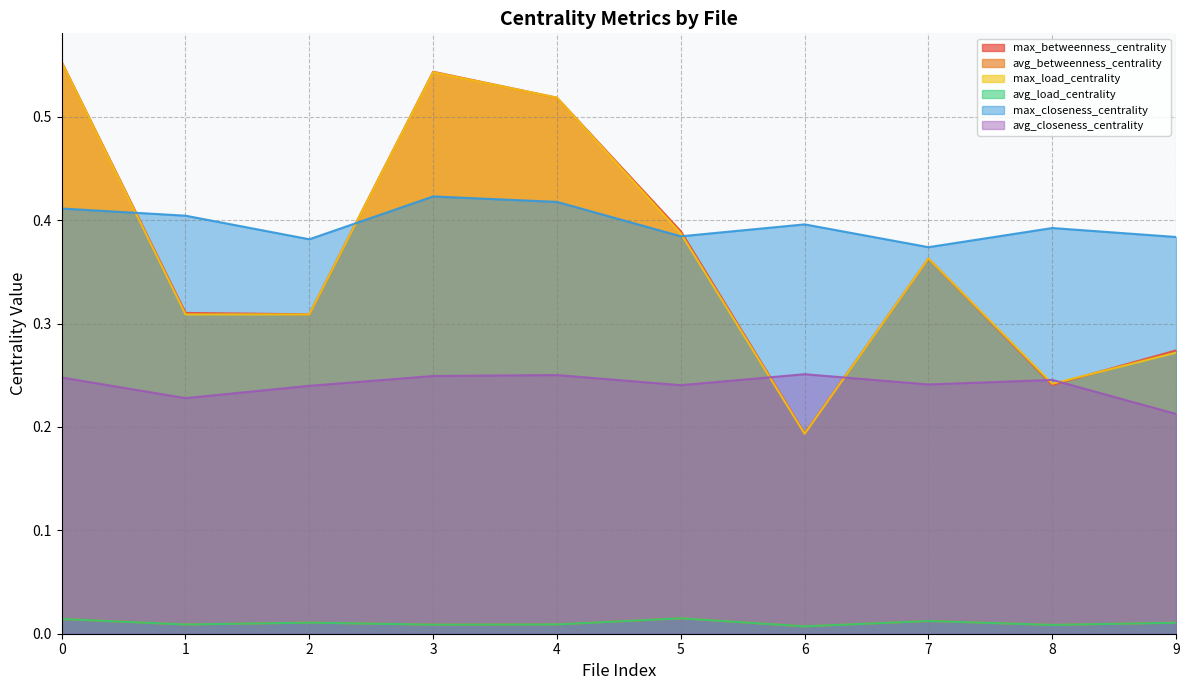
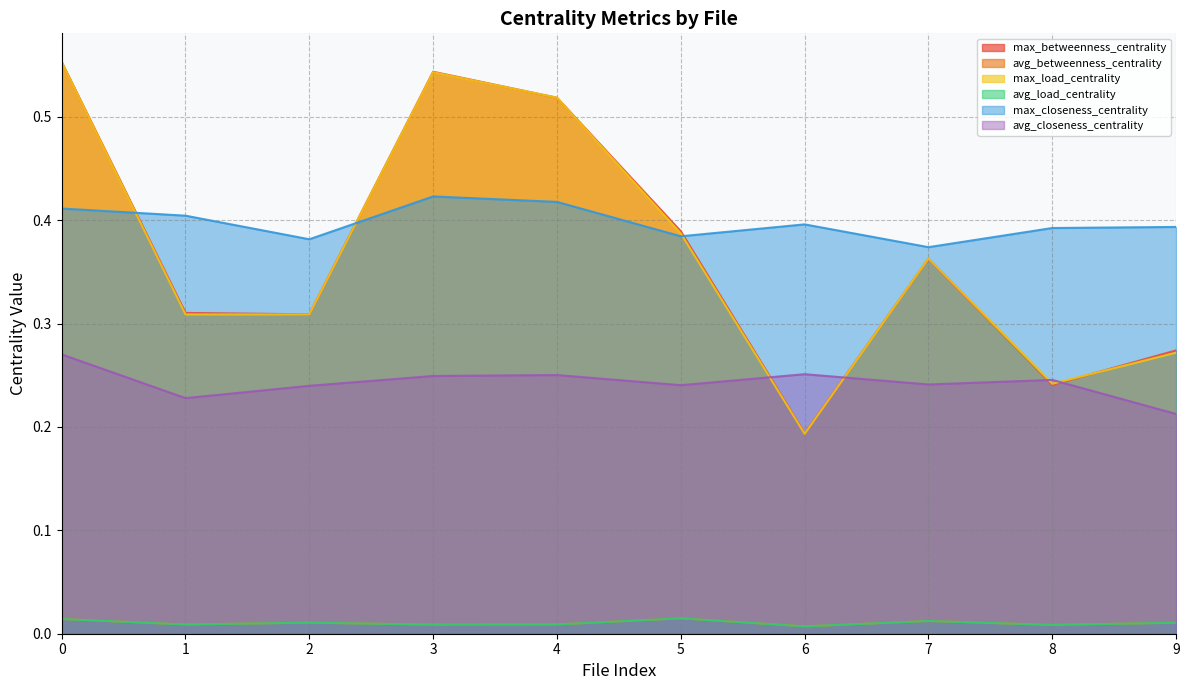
  {
    "avg_load_centrality": {
      "0": 0.014,
      "1": 0.009,
      "2": 0.011,
      "3": 0.009,
      "4": 0.009,
      "5": 0.015,
      "6": 0.007,
      "7": 0.012,
      "8": 0.009,
      "9": 0.011
    },
    "max_closeness_centrality": {
      "0": 0.411,
      "1": 0.404,
      "2": 0.382,
      "3": 0.423,
      "4": 0.418,
      "5": 0.384,
      "6": 0.396,
      "7": 0.374,
      "8": 0.392,
-     "9": 0.384
+     "9": 0.394
    },
    "avg_closeness_centrality": {
-     "0": 0.248,
+     "0": 0.270,
      "1": 0.228,
      "2": 0.240,
      "3": 0.249,
      "4": 0.250,
      "5": 0.240,
      "6": 0.251,
      "7": 0.241,
      "8": 0.246,
      "9": 0.213
    }
  }
